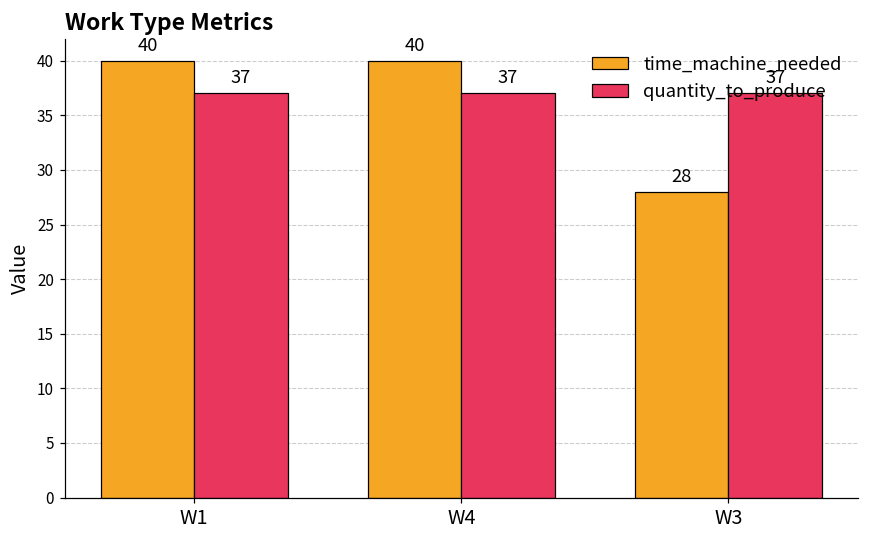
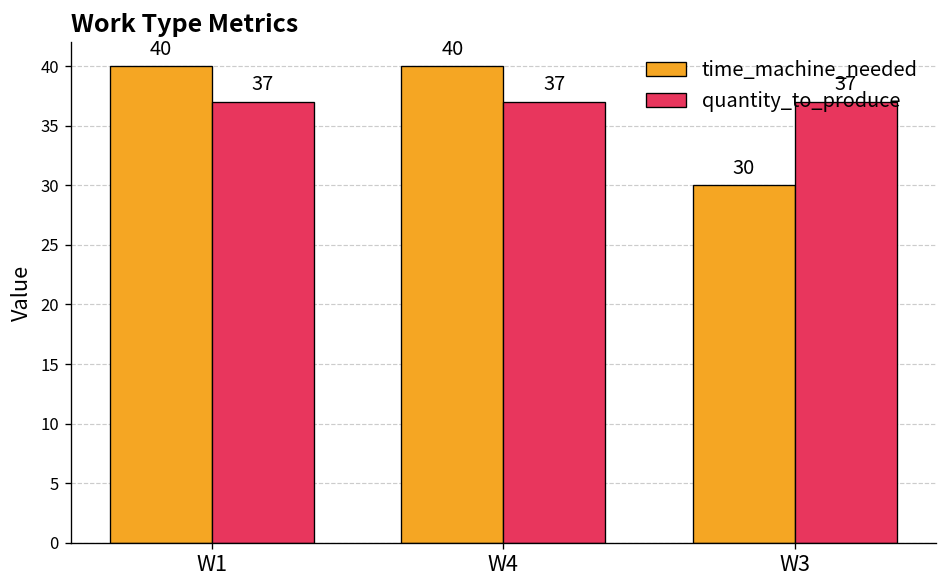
  {
    "time_machine_needed": {
      "W1": 40,
      "W4": 40,
-     "W3": 28
+     "W3": 30
    },
    "quantity_to_produce": {
      "W1": 37,
      "W4": 37,
      "W3": 37
    }
  }
